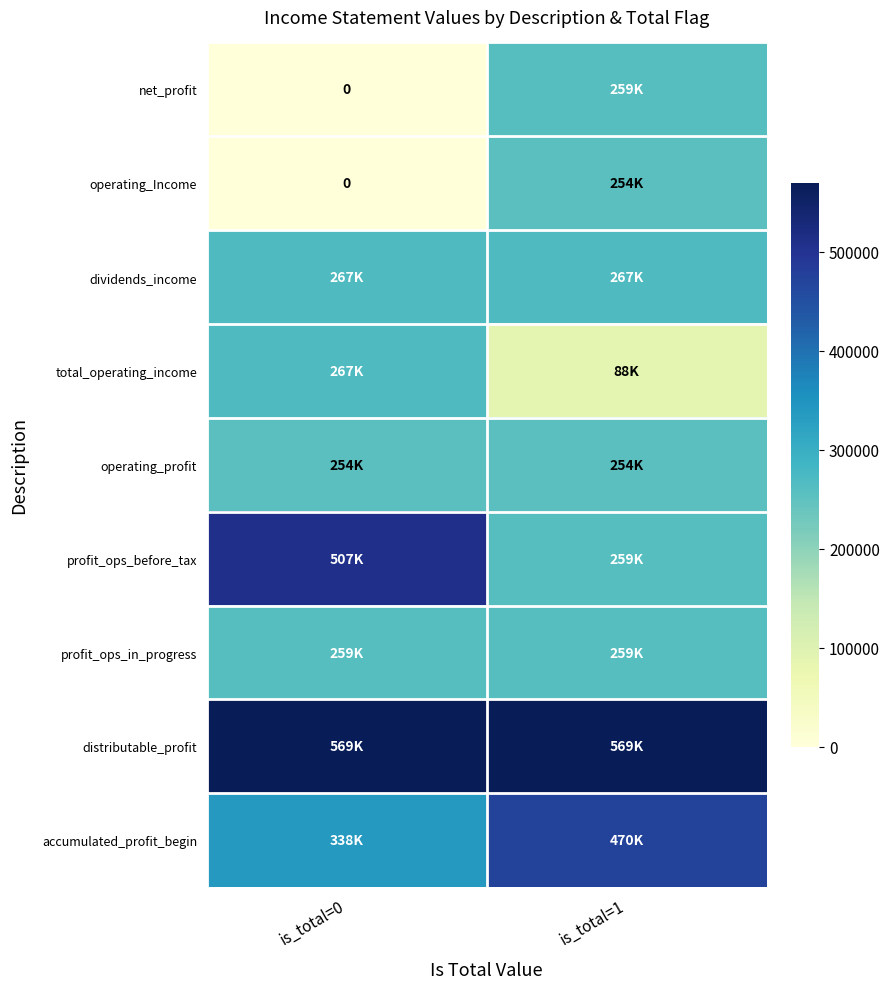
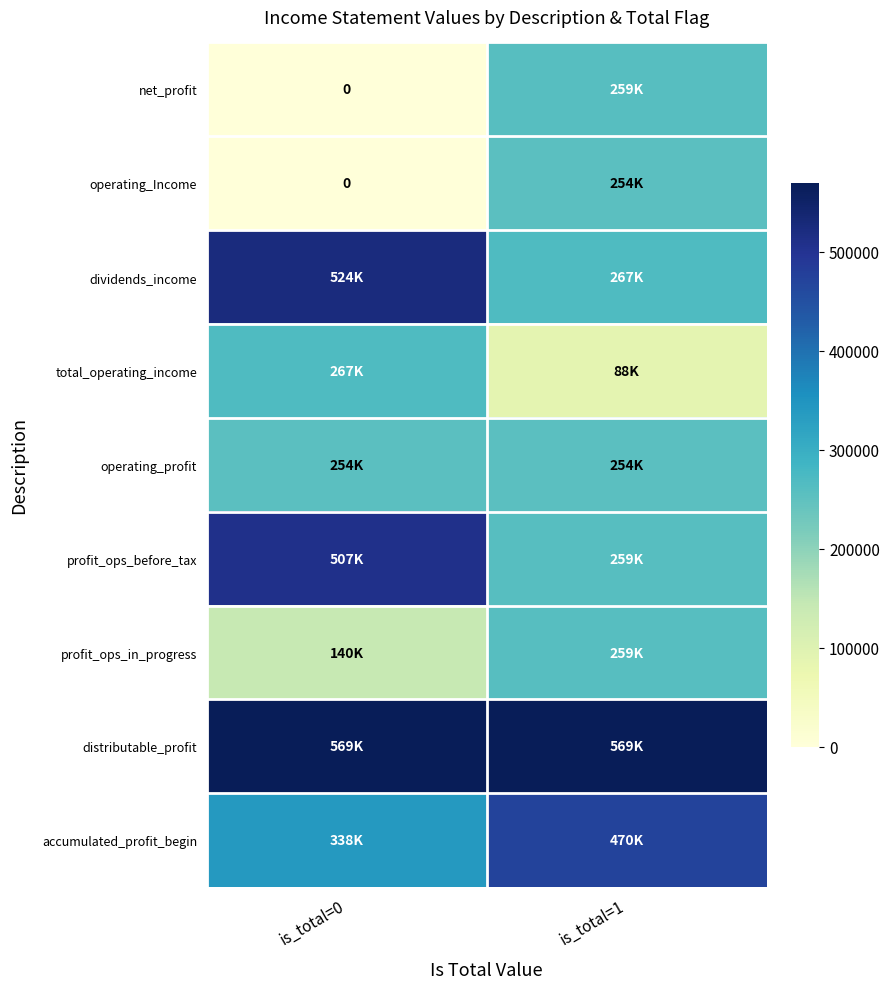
  {
    "net_profit": {
      "is_total=0": "0",
      "is_total=1": "259K"
    },
    "operating_Income": {
      "is_total=0": "0",
      "is_total=1": "254K"
    },
    "dividends_income": {
-     "is_total=0": "267K",
+     "is_total=0": "524K",
      "is_total=1": "267K"
    },
    "total_operating_income": {
      "is_total=0": "267K",
      "is_total=1": "88K"
    },
    "operating_profit": {
      "is_total=0": "254K",
      "is_total=1": "254K"
    },
    "profit_ops_before_tax": {
      "is_total=0": "507K",
      "is_total=1": "259K"
    },
    "profit_ops_in_progress": {
-     "is_total=0": "259K",
+     "is_total=0": "140K",
      "is_total=1": "259K"
    },
    "distributable_profit": {
      "is_total=0": "569K",
      "is_total=1": "569K"
    },
    "accumulated_profit_begin": {
      "is_total=0": "338K",
      "is_total=1": "470K"
    }
  }
